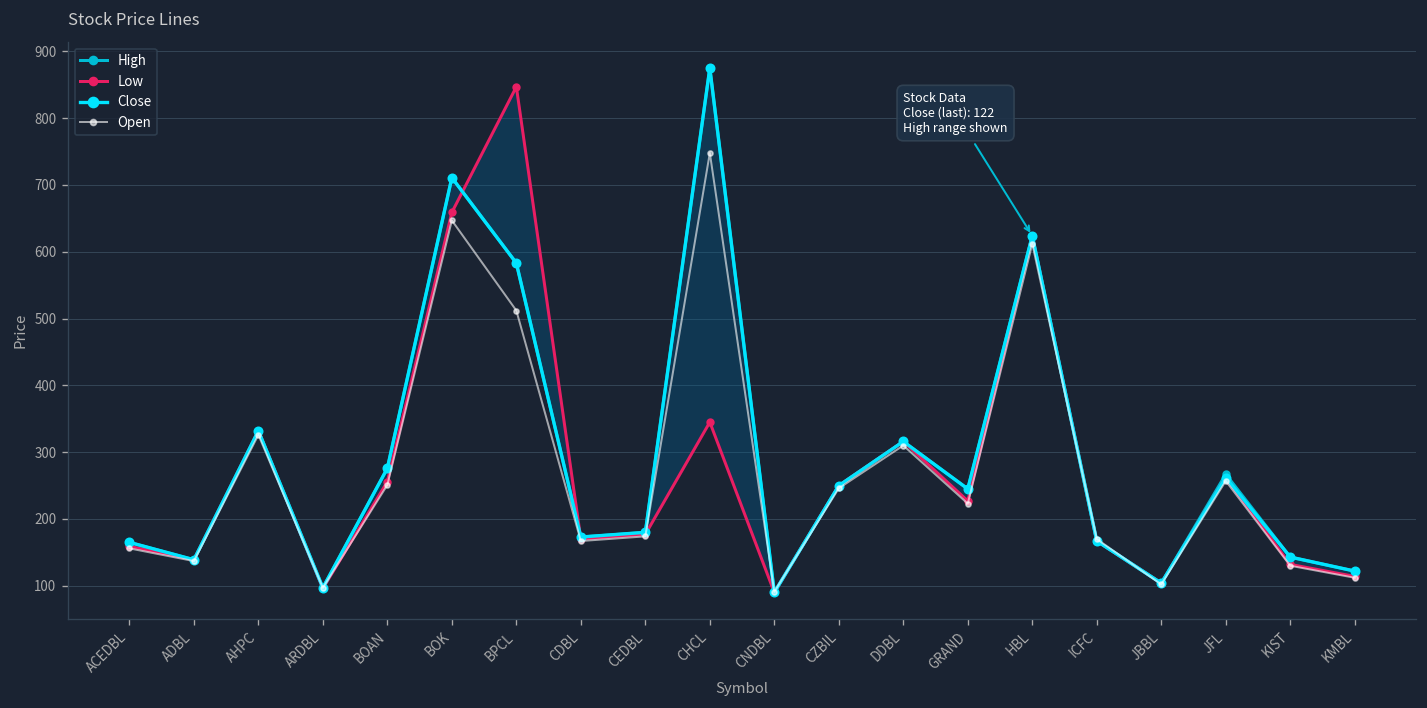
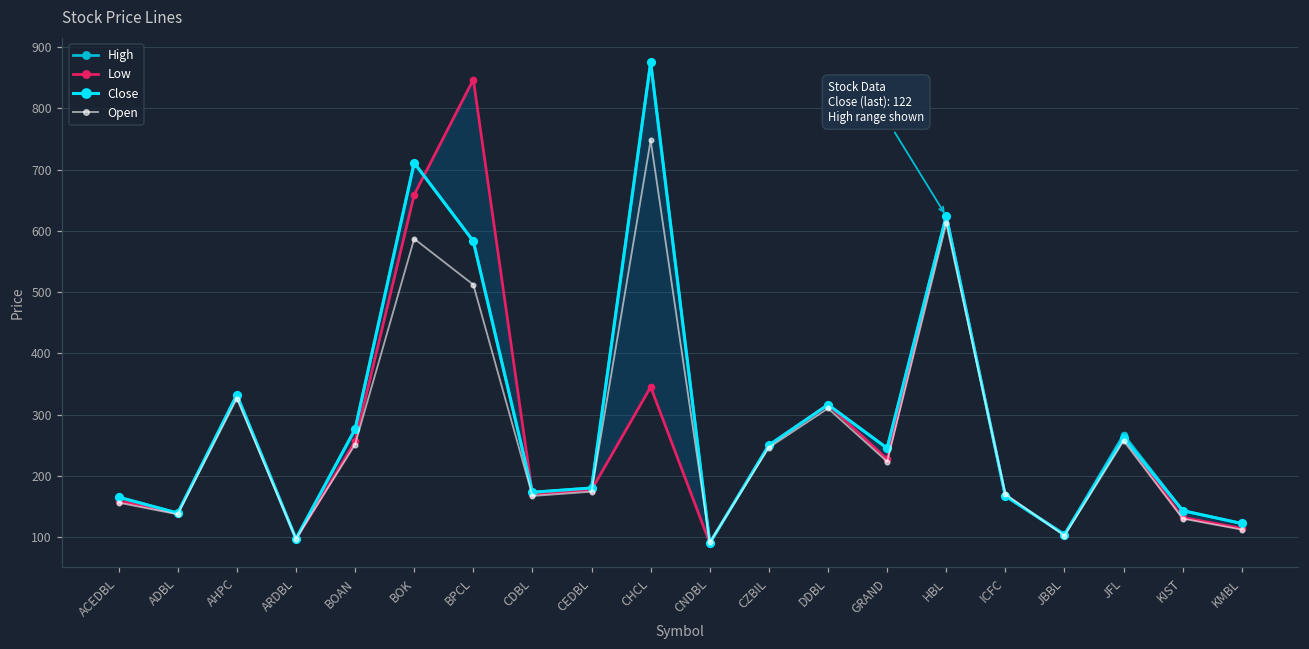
  {
    "Low": {
      "BOAN": 260,
      "BOK": 660,
      "CHCL": 350
    },
    "Open": {
      "AHPC": 330,
      "BOAN": 250,
-     "BOK": 650,
+     "BOK": 590,
      "BPCL": 510,
      "CHCL": 750,
      "DDBL": 310,
      "HBL": 610,
      "JFL": 260
    }
  }
